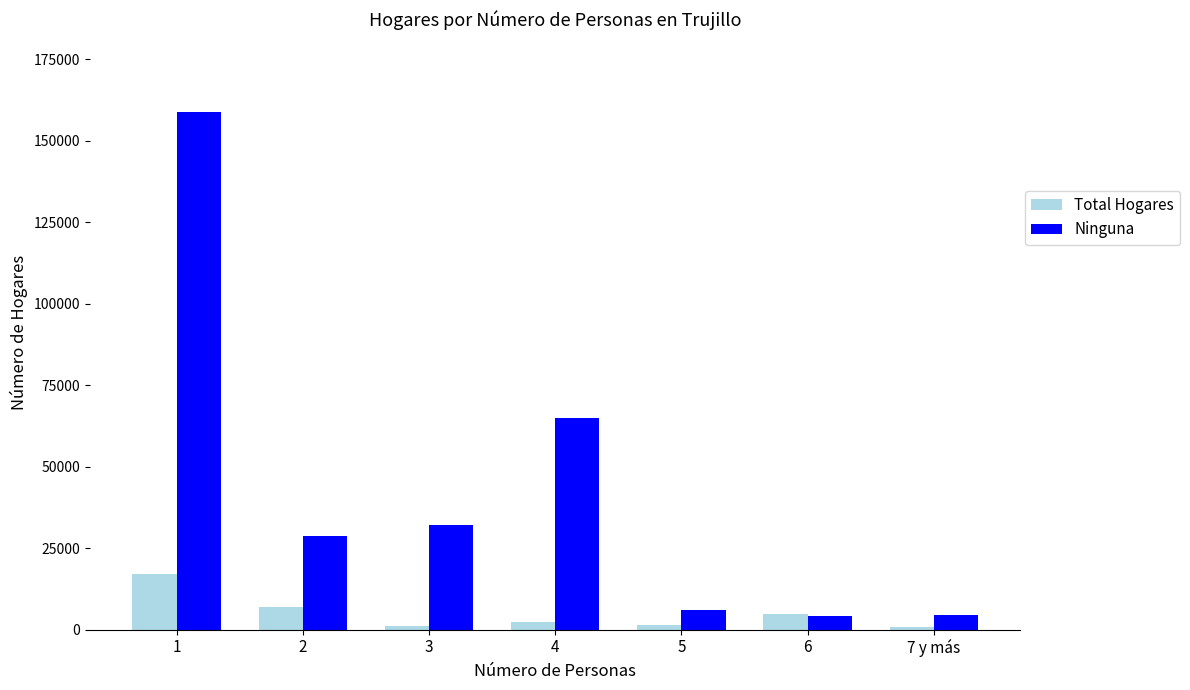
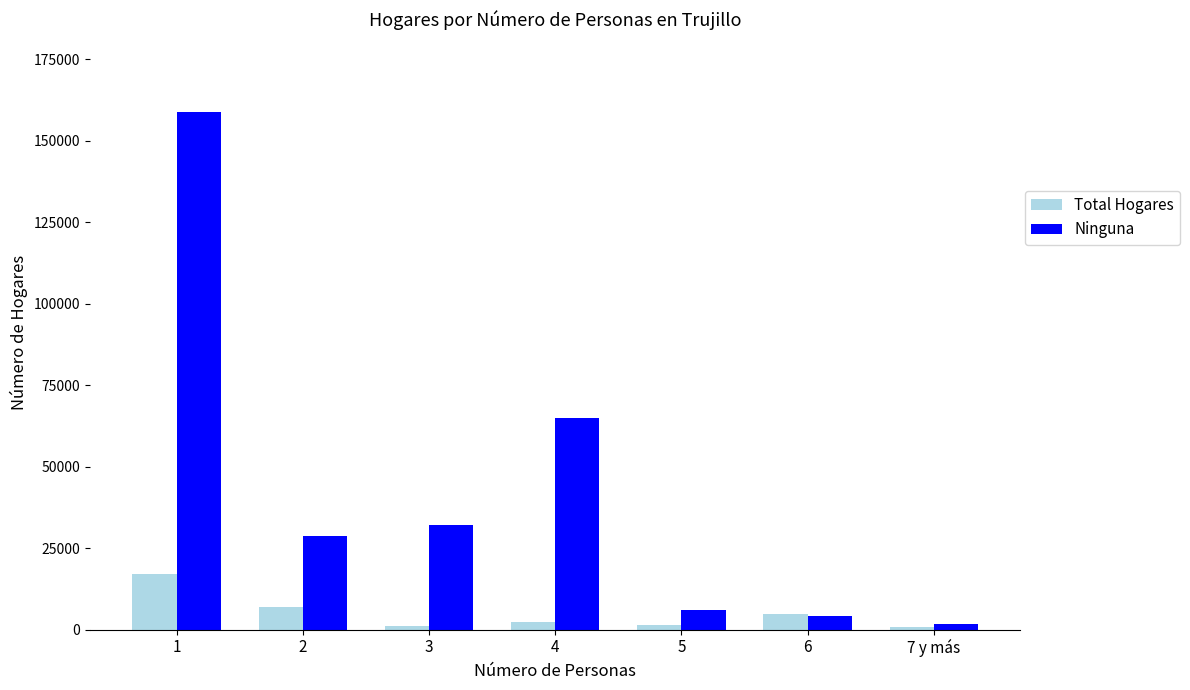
  {
    "Total Hogares": {
      "1": 17000,
      "2": 7000,
      "3": 1000,
      "4": 2000,
      "5": 1000,
      "6": 5000,
      "7 y más": 1000
    },
    "Ninguna": {
      "1": 159000,
      "2": 29000,
      "3": 32000,
      "4": 65000,
      "5": 6000,
      "6": 4000,
-     "7 y más": 4000
+     "7 y más": 2000
    }
  }
